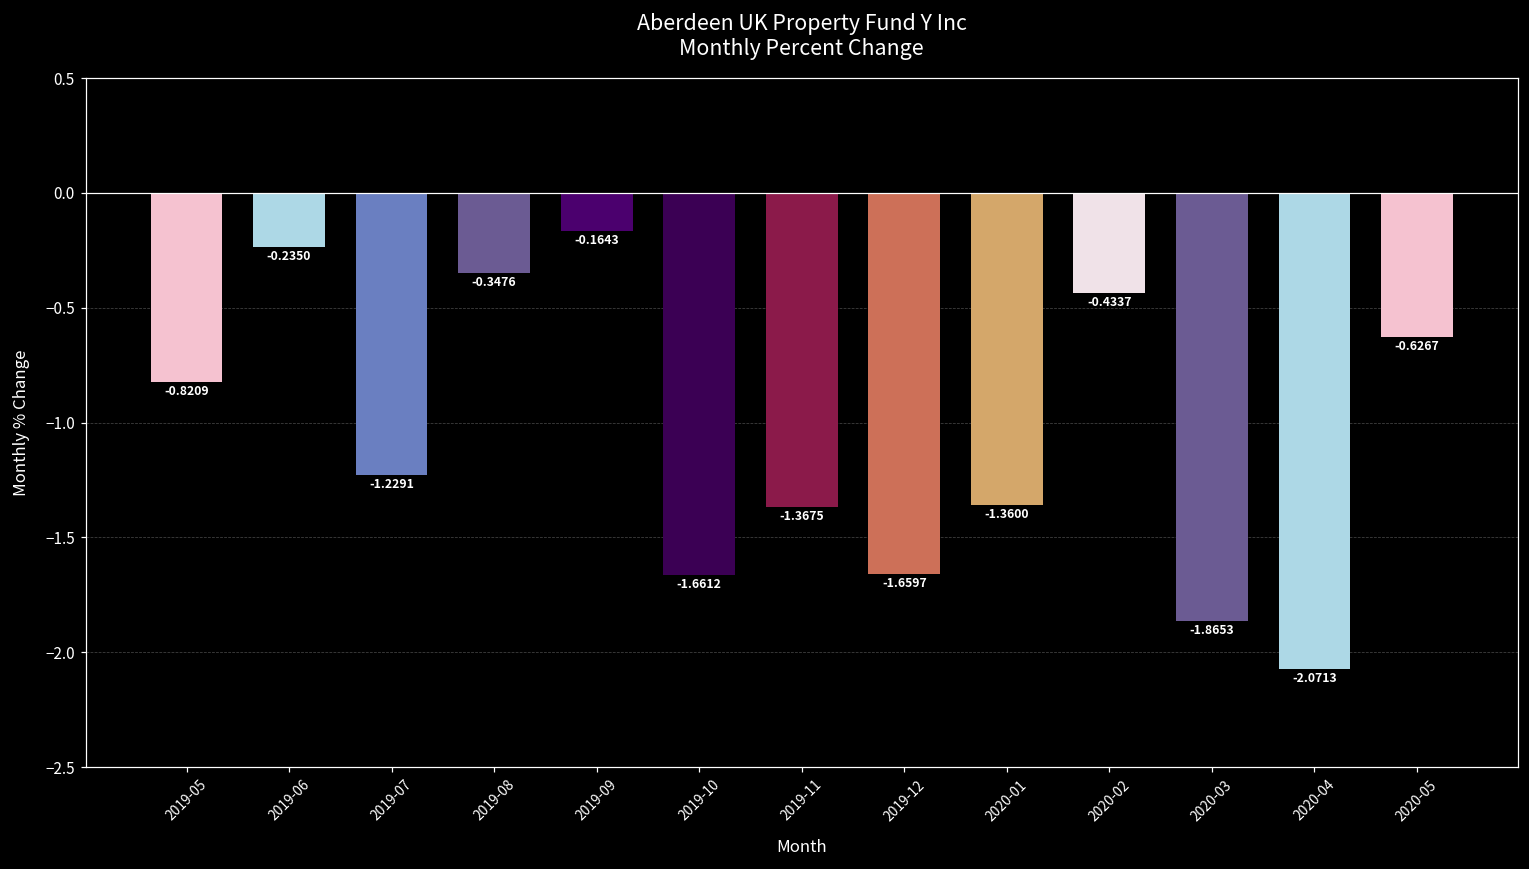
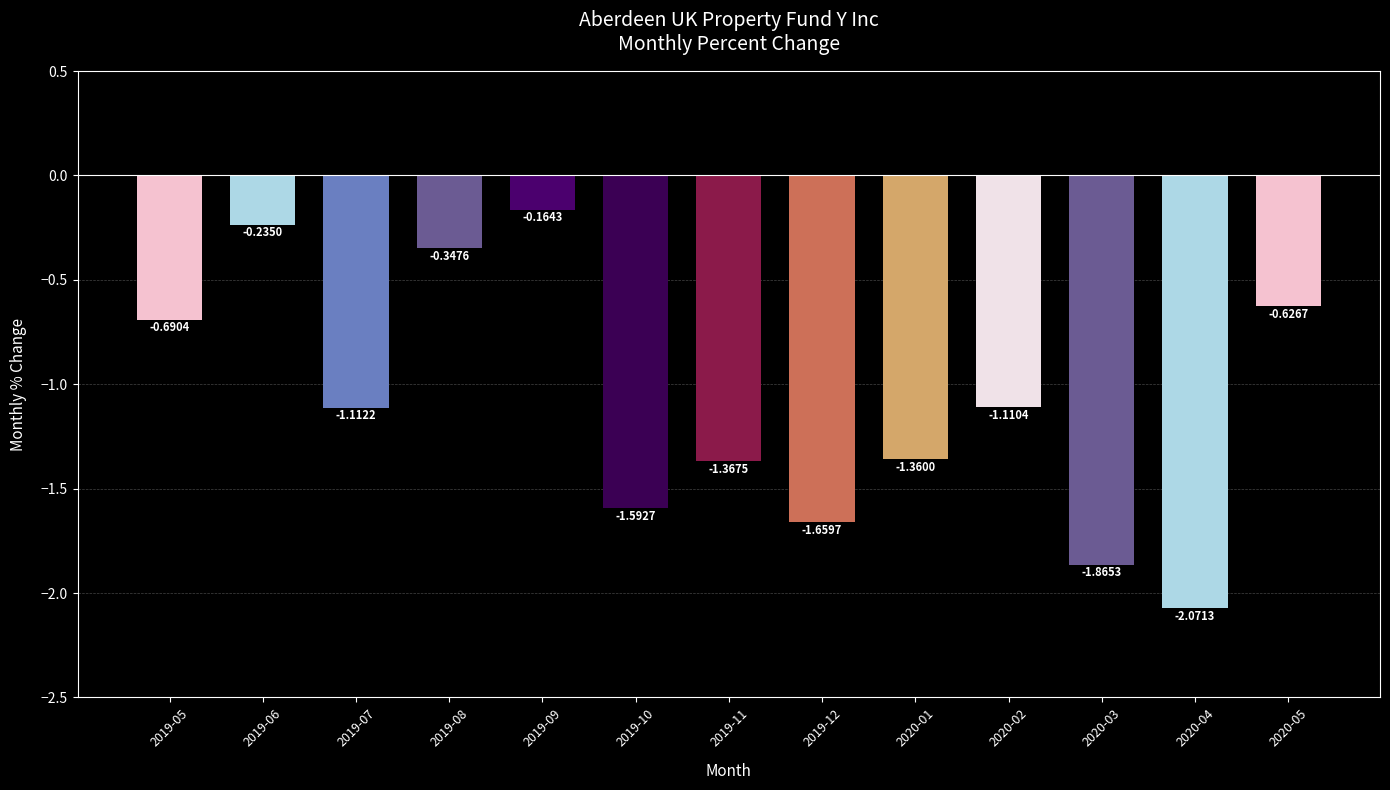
  {
-   "2019-05": -0.8209,
+   "2019-05": -0.6904,
    "2019-06": -0.2350,
-   "2019-07": -1.2291,
+   "2019-07": -1.1122,
    "2019-08": -0.3476,
    "2019-09": -0.1643,
-   "2019-10": -1.6612,
+   "2019-10": -1.5927,
    "2019-11": -1.3675,
    "2019-12": -1.6597,
    "2020-01": -1.3600,
-   "2020-02": -0.4337,
+   "2020-02": -1.1104,
    "2020-03": -1.8653,
    "2020-04": -2.0713,
    "2020-05": -0.6267
  }
